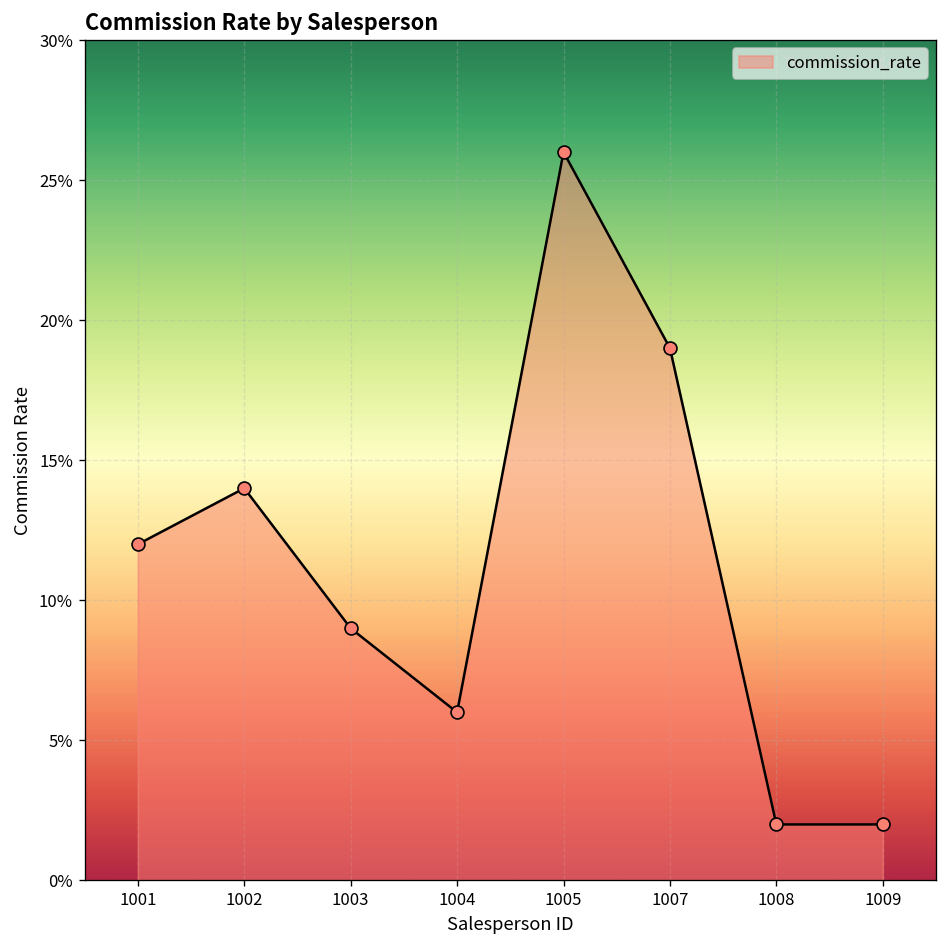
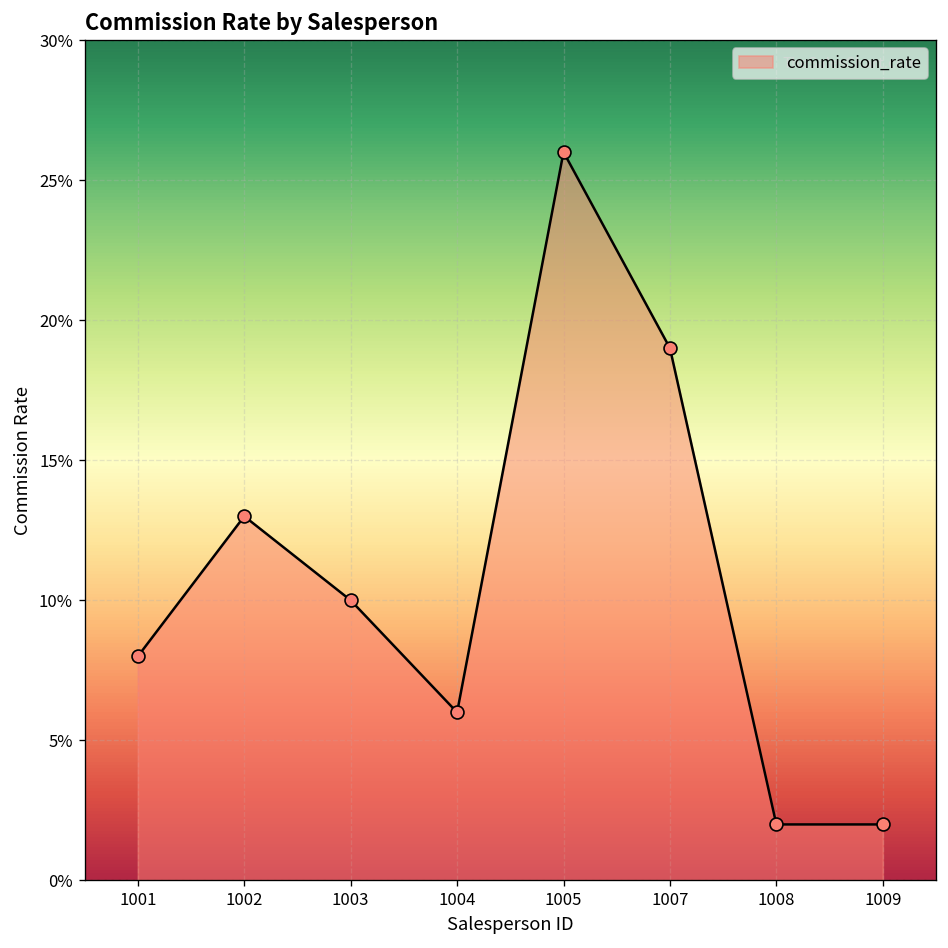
  {
-   "1001": "12%",
-   "1002": "14%",
-   "1003": "9%",
+   "1001": "8%",
+   "1002": "13%",
+   "1003": "10%",
    "1004": "6%",
    "1005": "26%",
    "1007": "19%",
    "1008": "2%",
    "1009": "2%"
  }
